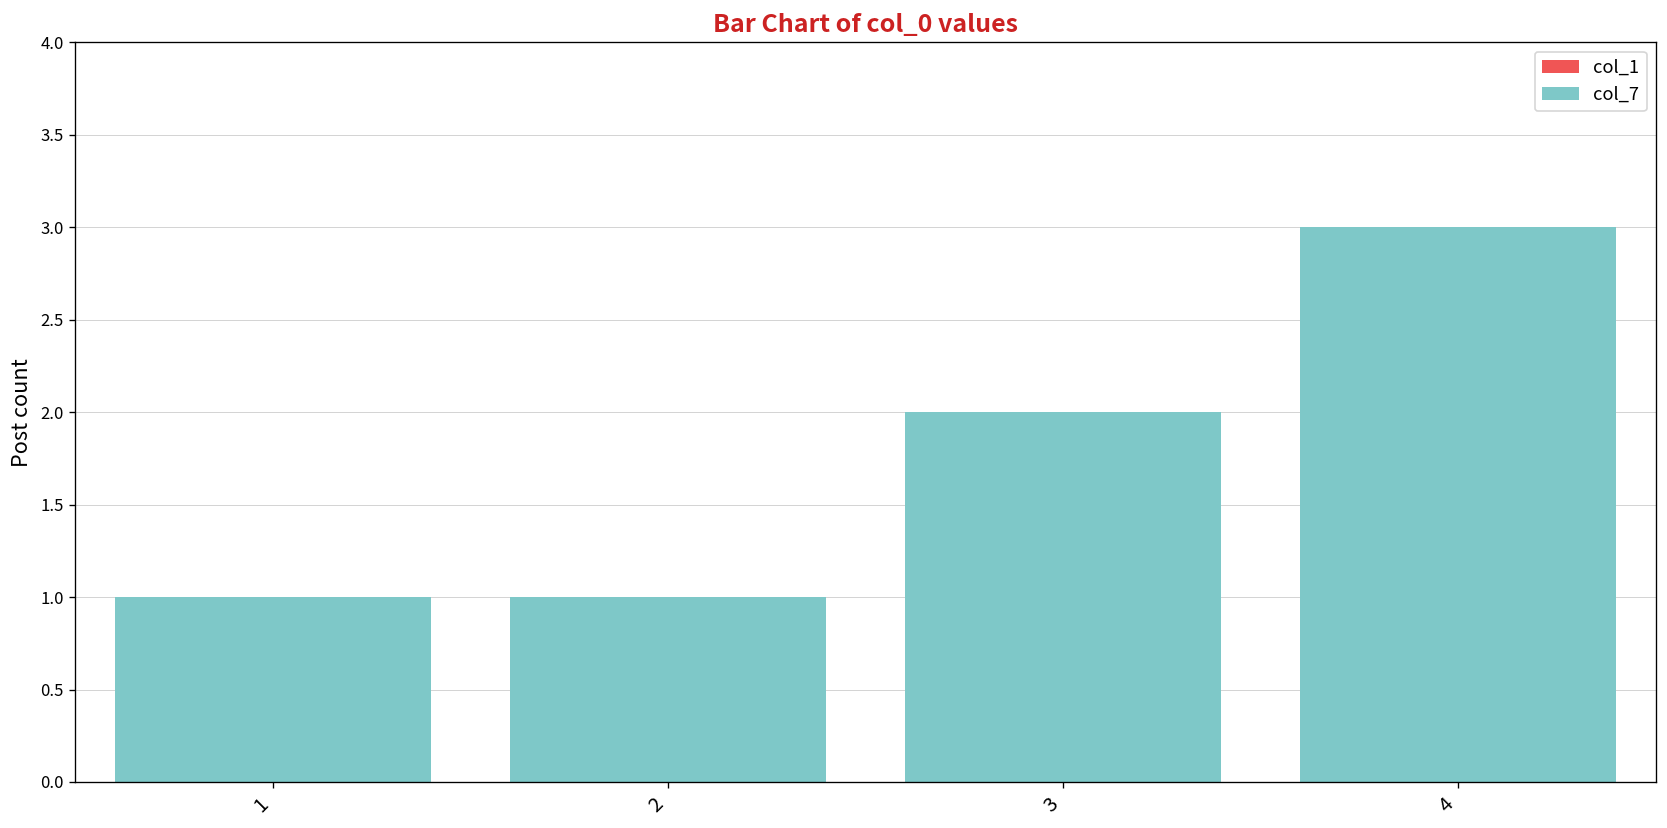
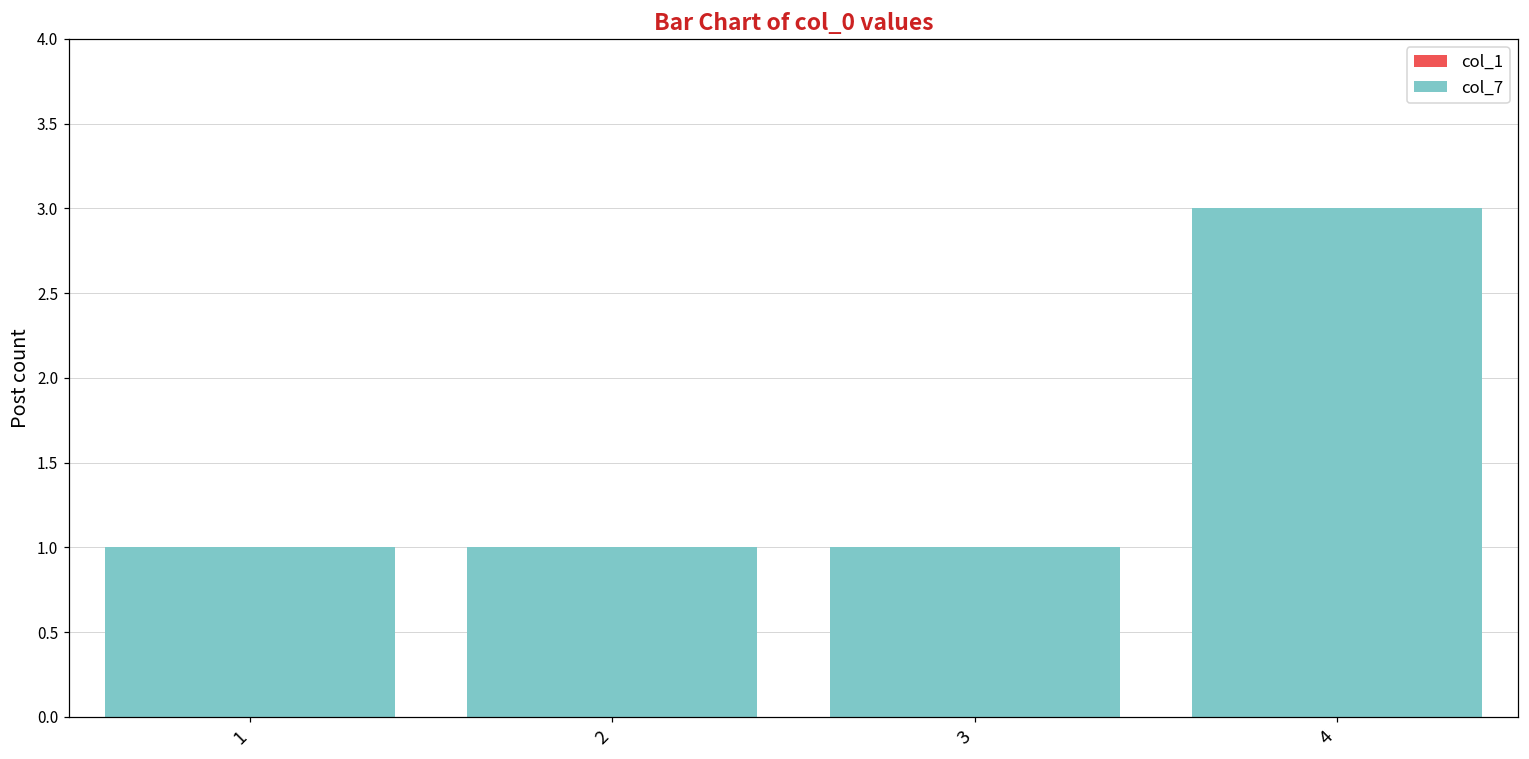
  {
    "col_1": {
      "1": 0,
      "2": 0,
      "3": 0,
      "4": 0
    },
    "col_7": {
      "1": 1,
      "2": 1,
-     "3": 2,
+     "3": 1,
      "4": 3
    }
  }
